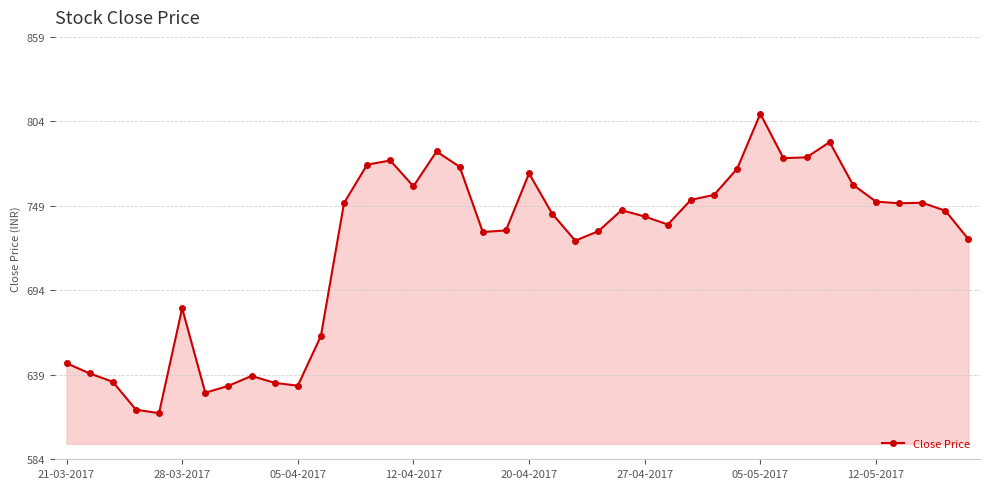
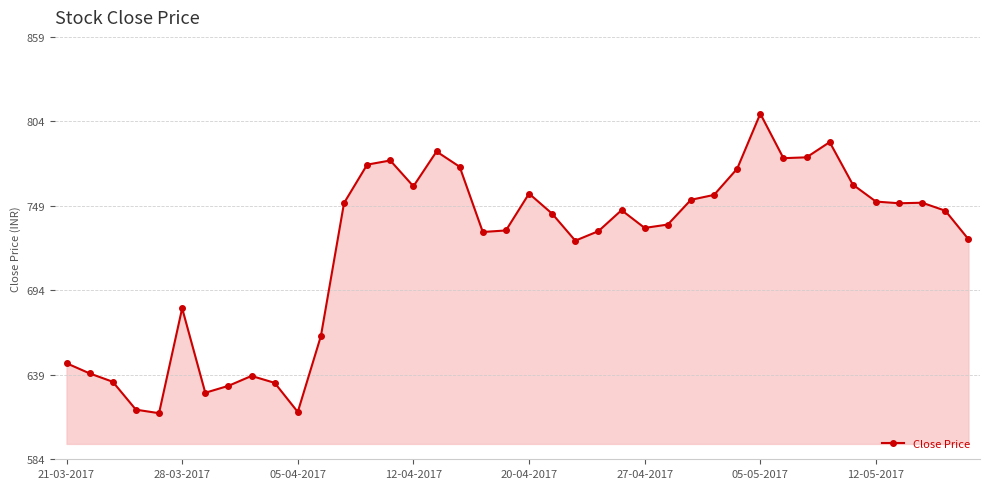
  {
    "21-03-2017": 646,
    "28-03-2017": 682,
-   "05-04-2017": 632,
+   "05-04-2017": 615,
    "12-04-2017": 761,
-   "20-04-2017": 770,
-   "27-04-2017": 742,
+   "20-04-2017": 757,
+   "27-04-2017": 734,
    "05-05-2017": 809,
    "12-05-2017": 751
  }
